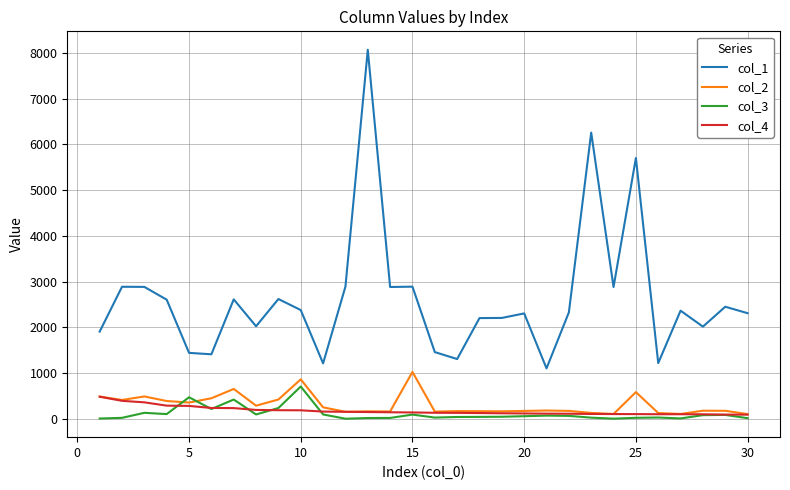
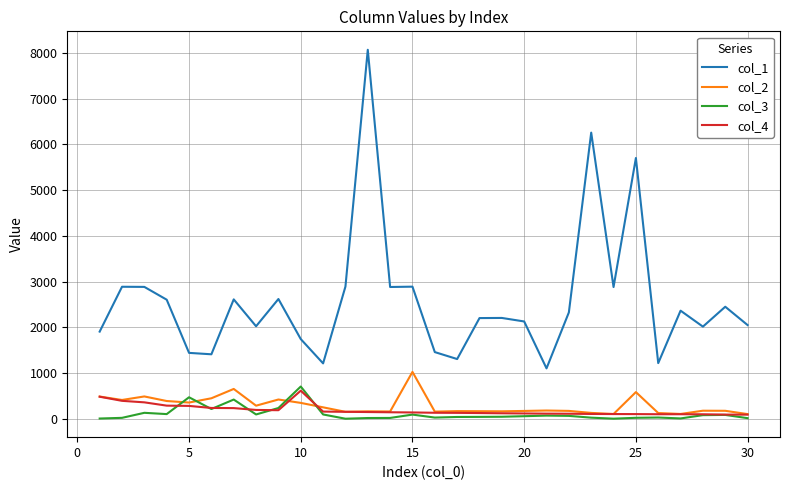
  {
    "col_1": {
      "5": 1400,
-     "10": 2400,
+     "10": 1700,
      "15": 2900,
-     "20": 2300,
+     "20": 2100,
      "25": 5700,
-     "30": 2300
+     "30": 2000
    },
    "col_2": {
      "5": 400,
-     "10": 900,
+     "10": 300,
      "15": 1000,
      "20": 200,
      "25": 600
    },
    "col_3": {
      "5": 500,
      "10": 700,
      "20": 100,
      "25": 0,
      "30": 0
    },
    "col_4": {
      "5": 300,
-     "10": 200,
+     "10": 600,
      "20": 100,
      "25": 100
    }
  }
